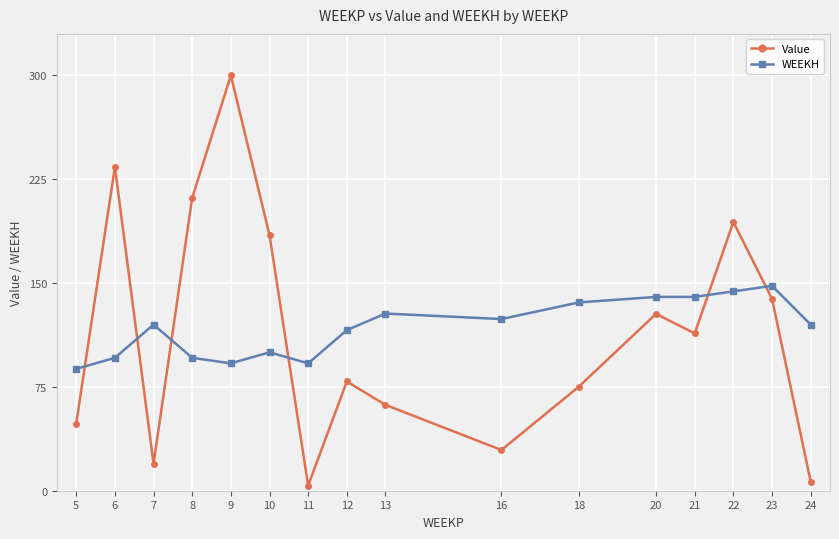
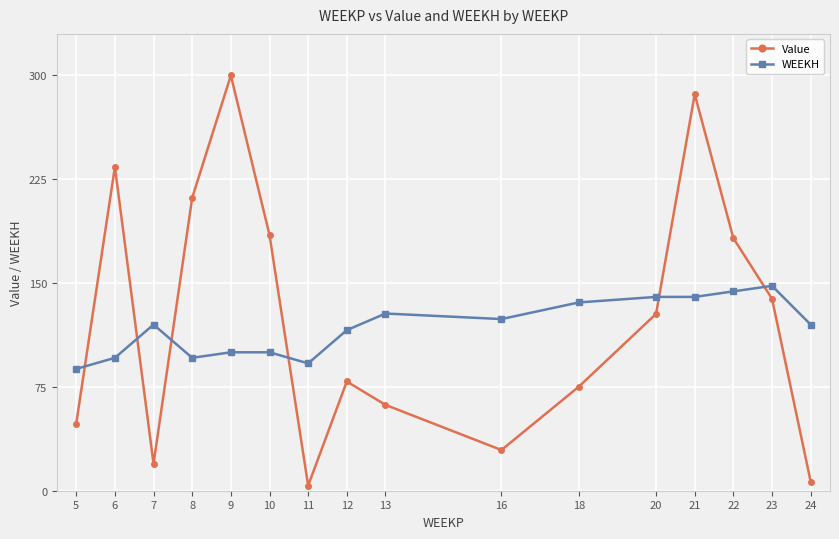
  {
    "Value": {
      "5": 49,
      "6": 234,
      "7": 20,
      "8": 212,
      "9": 300,
      "10": 185,
      "11": 4,
      "12": 79,
      "13": 62,
      "16": 29,
      "18": 75,
      "20": 128,
-     "21": 114,
-     "22": 194,
+     "21": 286,
+     "22": 182,
      "23": 139,
      "24": 7
    },
    "WEEKH": {
      "5": 88,
      "6": 96,
      "7": 120,
      "8": 96,
-     "9": 92,
+     "9": 100,
      "10": 100,
      "11": 92,
      "12": 116,
      "13": 128,
      "16": 124,
      "18": 136,
      "20": 140,
      "21": 140,
      "22": 144,
      "23": 148,
      "24": 120
    }
  }
